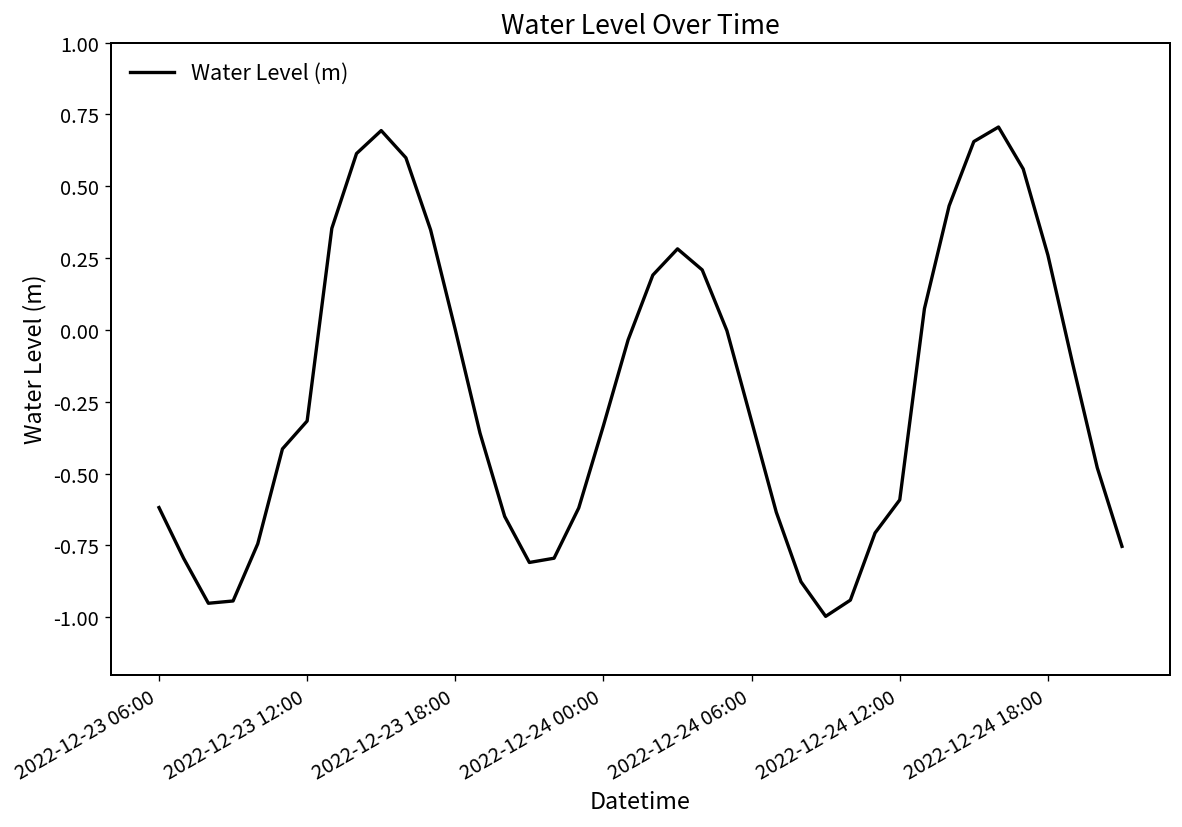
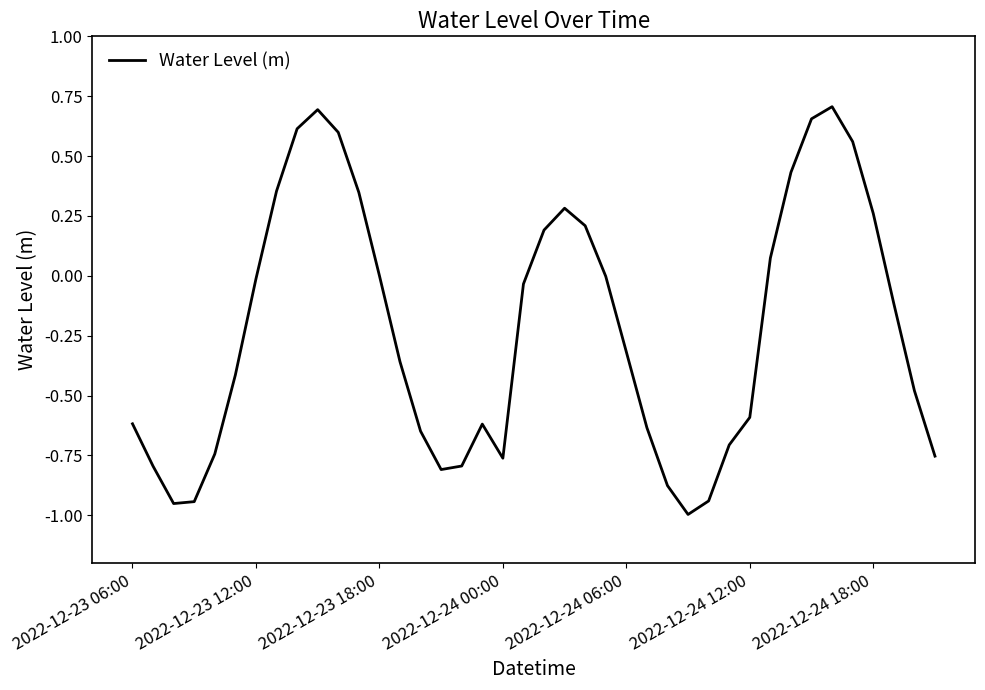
  {
    "2022-12-23 06:00": -0.62,
-   "2022-12-23 12:00": -0.32,
+   "2022-12-23 12:00": -0.01,
    "2022-12-23 18:00": 0.00,
-   "2022-12-24 00:00": -0.33,
+   "2022-12-24 00:00": -0.76,
    "2022-12-24 06:00": -0.32,
    "2022-12-24 12:00": -0.59,
    "2022-12-24 18:00": 0.26
  }
